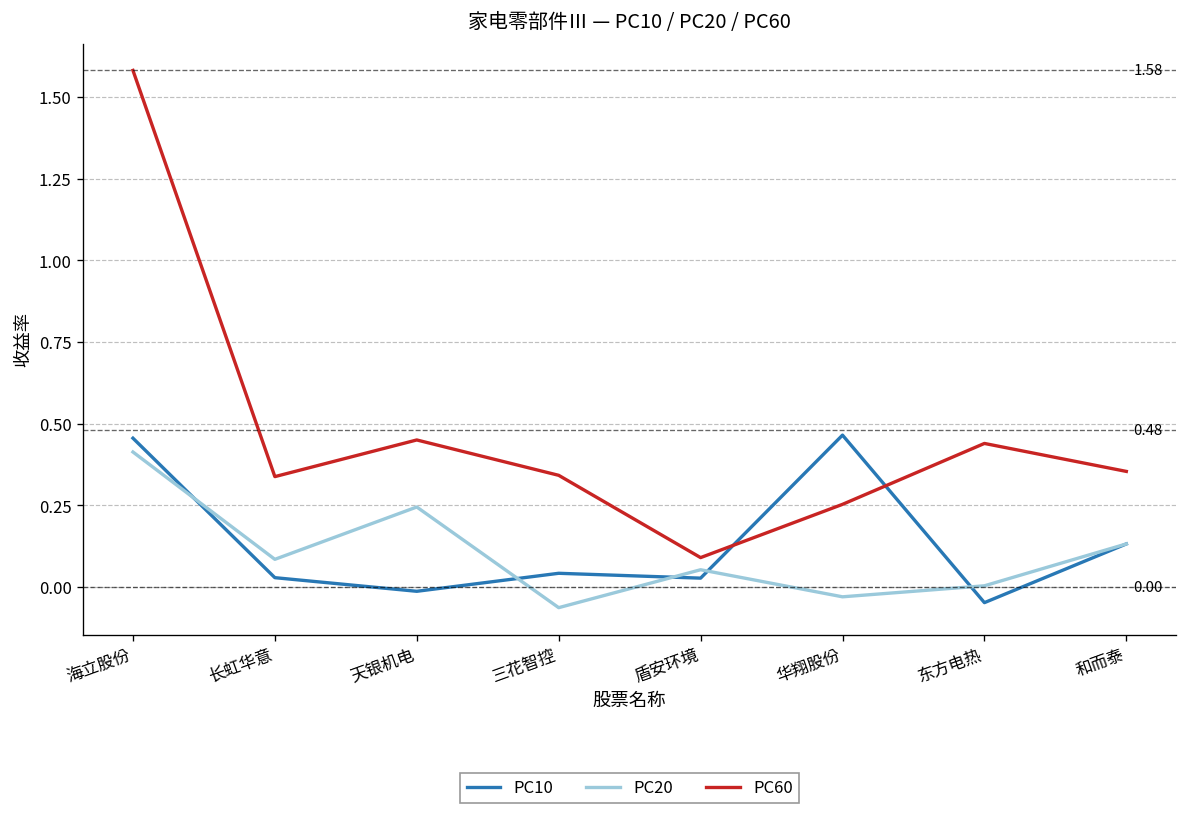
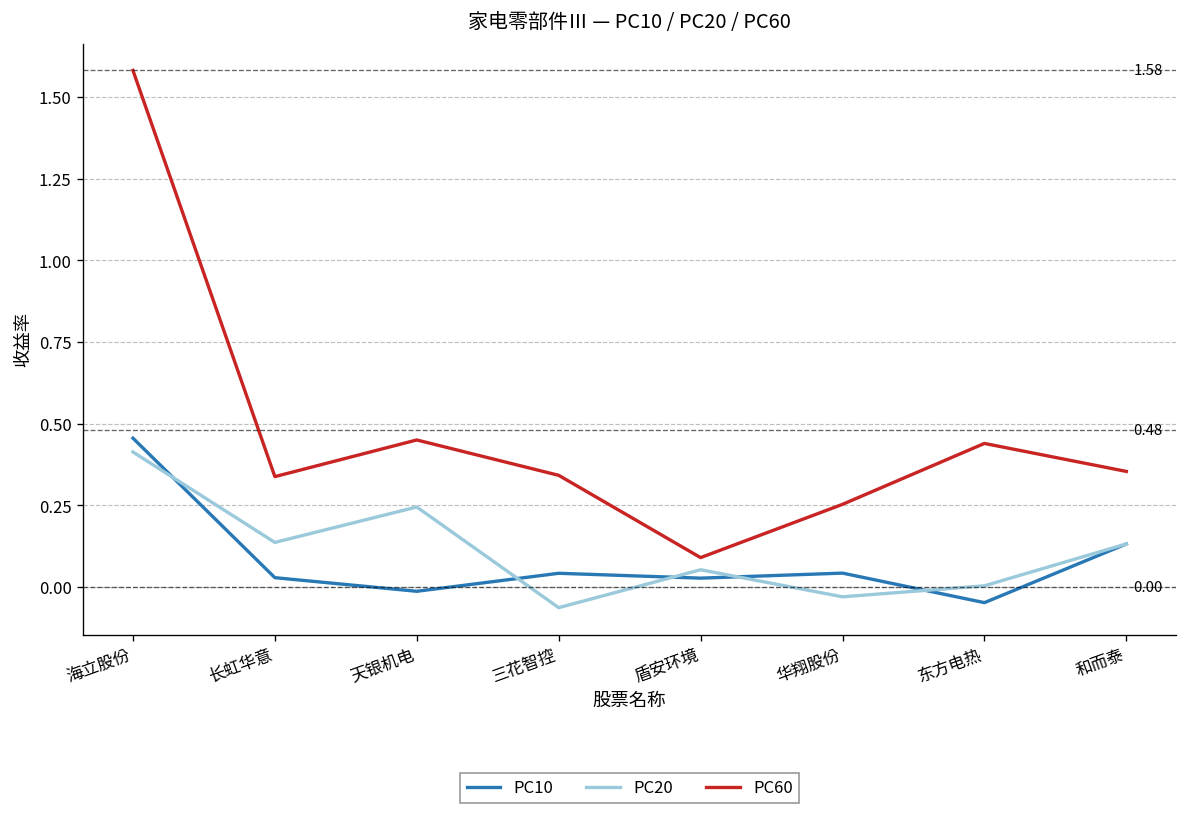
  {
    "PC10": {
      "海立股份": 0.46,
      "长虹华意": 0.03,
      "天银机电": -0.01,
      "三花智控": 0.04,
      "盾安环境": 0.03,
-     "华翔股份": 0.47,
+     "华翔股份": 0.04,
      "东方电热": -0.05
    },
    "PC20": {
      "海立股份": 0.41,
-     "长虹华意": 0.09,
+     "长虹华意": 0.14,
      "天银机电": 0.25,
      "三花智控": -0.06,
      "盾安环境": 0.05,
      "华翔股份": -0.03,
      "东方电热": 0.00
    },
    "PC60": {
      "海立股份": 1.58,
      "长虹华意": 0.34,
      "天银机电": 0.45,
      "三花智控": 0.34,
      "盾安环境": 0.09,
      "华翔股份": 0.25,
      "东方电热": 0.44,
      "和而泰": 0.35
    }
  }
